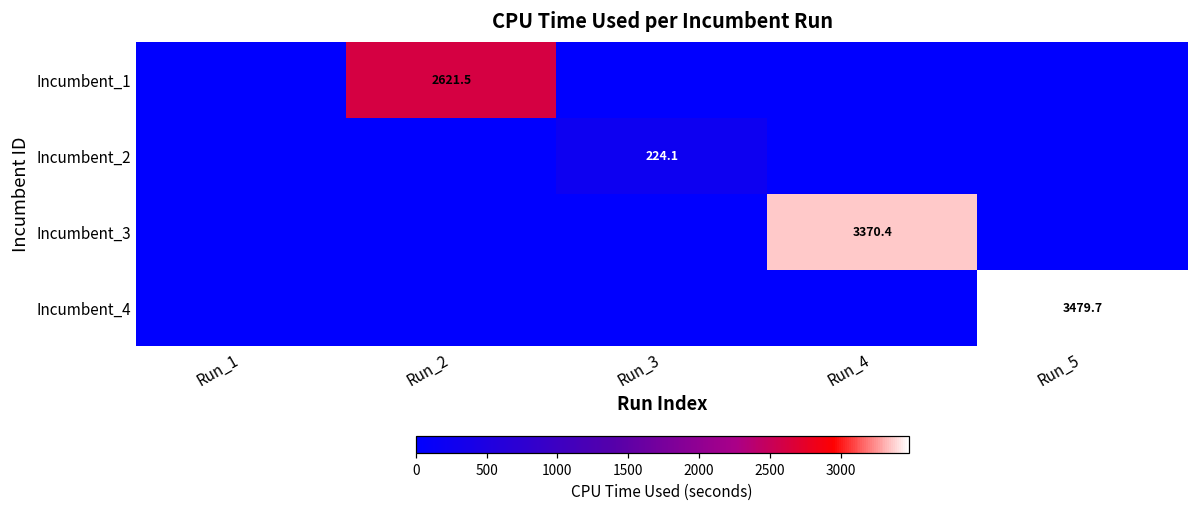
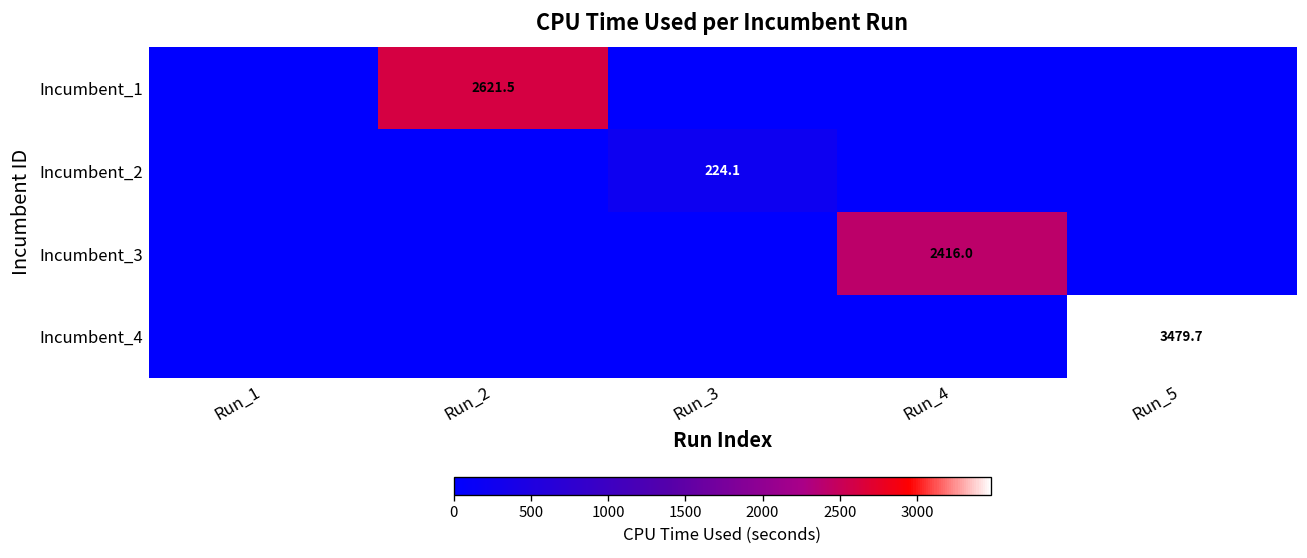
  {
    "Incumbent_1": {
      "Run_2": 2621.5
    },
    "Incumbent_2": {
      "Run_3": 224.1
    },
    "Incumbent_3": {
-     "Run_4": 3370.4
+     "Run_4": 2416.0
    },
    "Incumbent_4": {
      "Run_5": 3479.7
    }
  }
